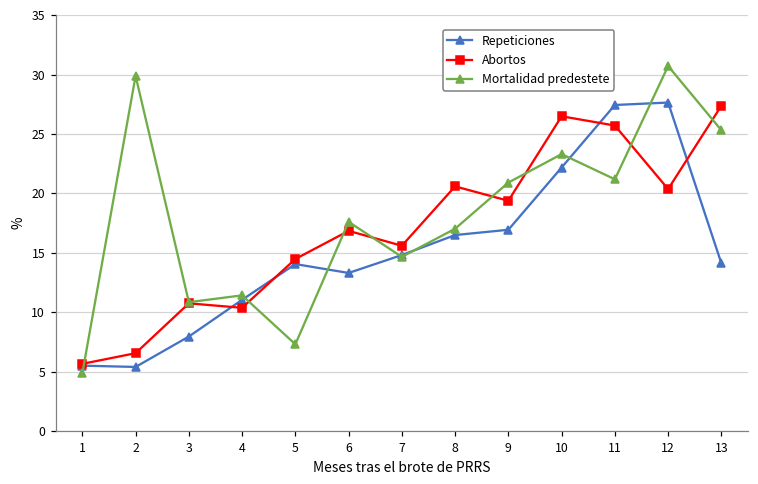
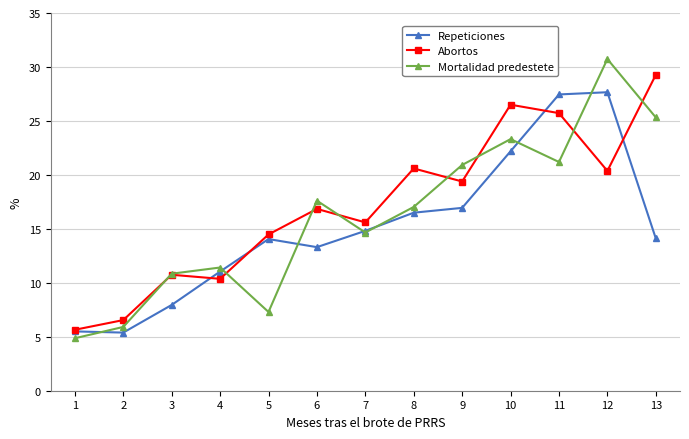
  {
    "Repeticiones": {
      "2": 5.4,
      "3": 7.9,
      "4": 11.0,
      "5": 14.1,
      "6": 13.3,
      "8": 16.5,
      "9": 16.9,
      "10": 22.2,
      "11": 27.5,
      "12": 27.7,
      "13": 14.1
    },
    "Abortos": {
      "2": 6.5,
      "4": 10.4,
      "5": 14.5,
      "6": 16.8,
      "7": 15.6,
      "8": 20.6,
      "9": 19.4,
      "10": 26.5,
      "11": 25.7,
      "12": 20.4,
-     "13": 27.4
+     "13": 29.3
    },
    "Mortalidad predestete": {
      "1": 4.9,
-     "2": 29.9,
+     "2": 5.9,
      "4": 11.4,
      "5": 7.3,
      "6": 17.6,
      "8": 17.0,
      "9": 20.9,
      "10": 23.3,
      "11": 21.2,
      "12": 30.7,
      "13": 25.3
    }
  }
